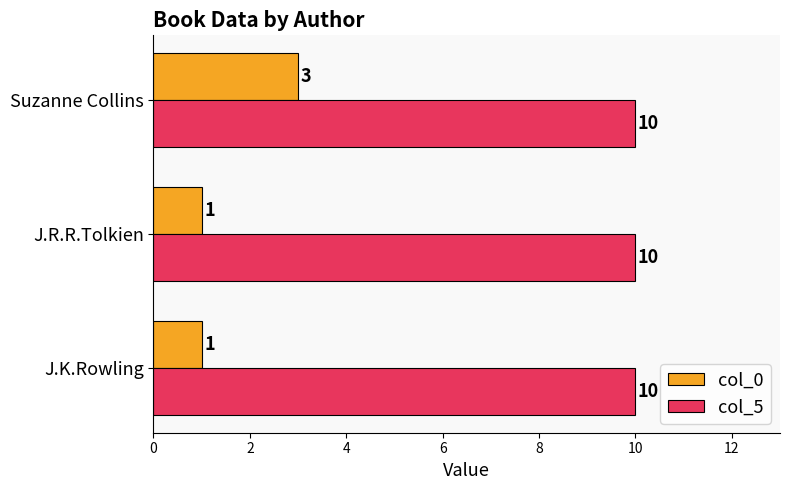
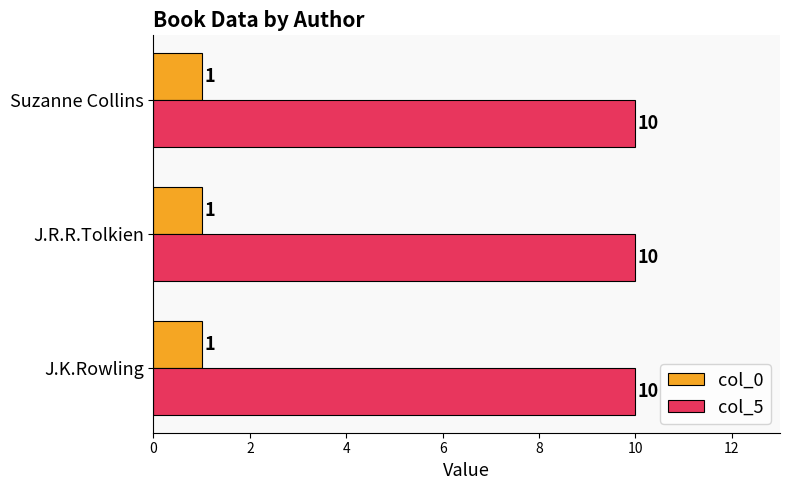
  {
    "col_0": {
-     "Suzanne Collins": 3,
+     "Suzanne Collins": 1,
      "J.R.R.Tolkien": 1,
      "J.K.Rowling": 1
    },
    "col_5": {
      "Suzanne Collins": 10,
      "J.R.R.Tolkien": 10,
      "J.K.Rowling": 10
    }
  }
